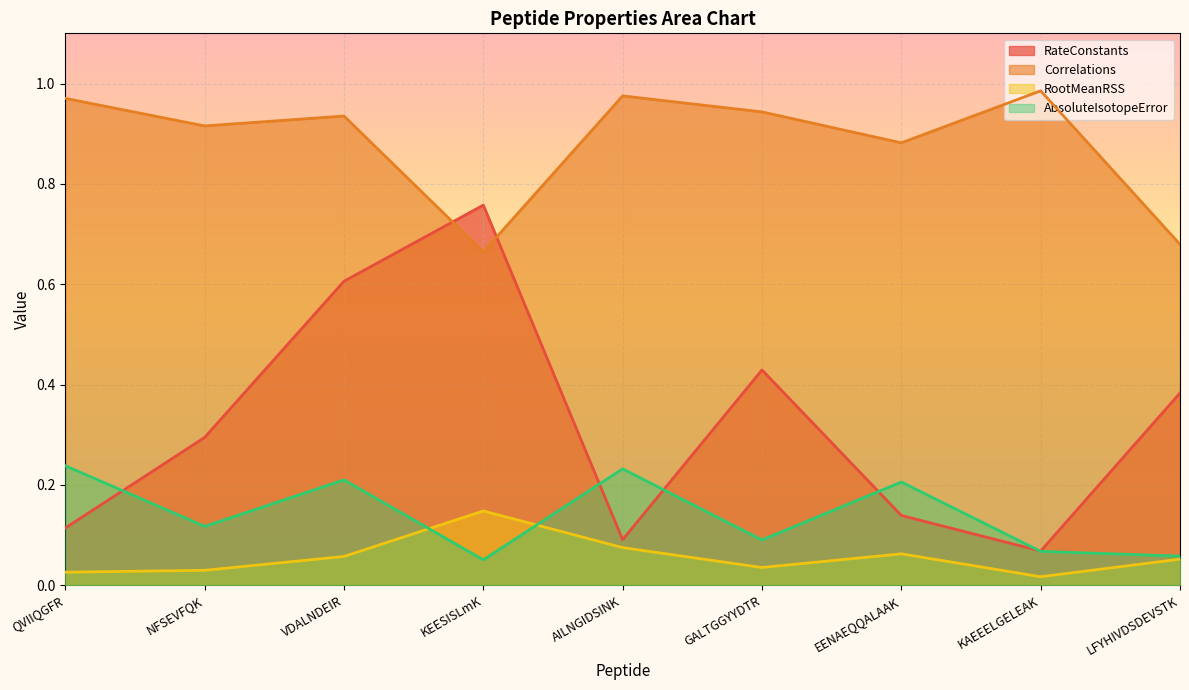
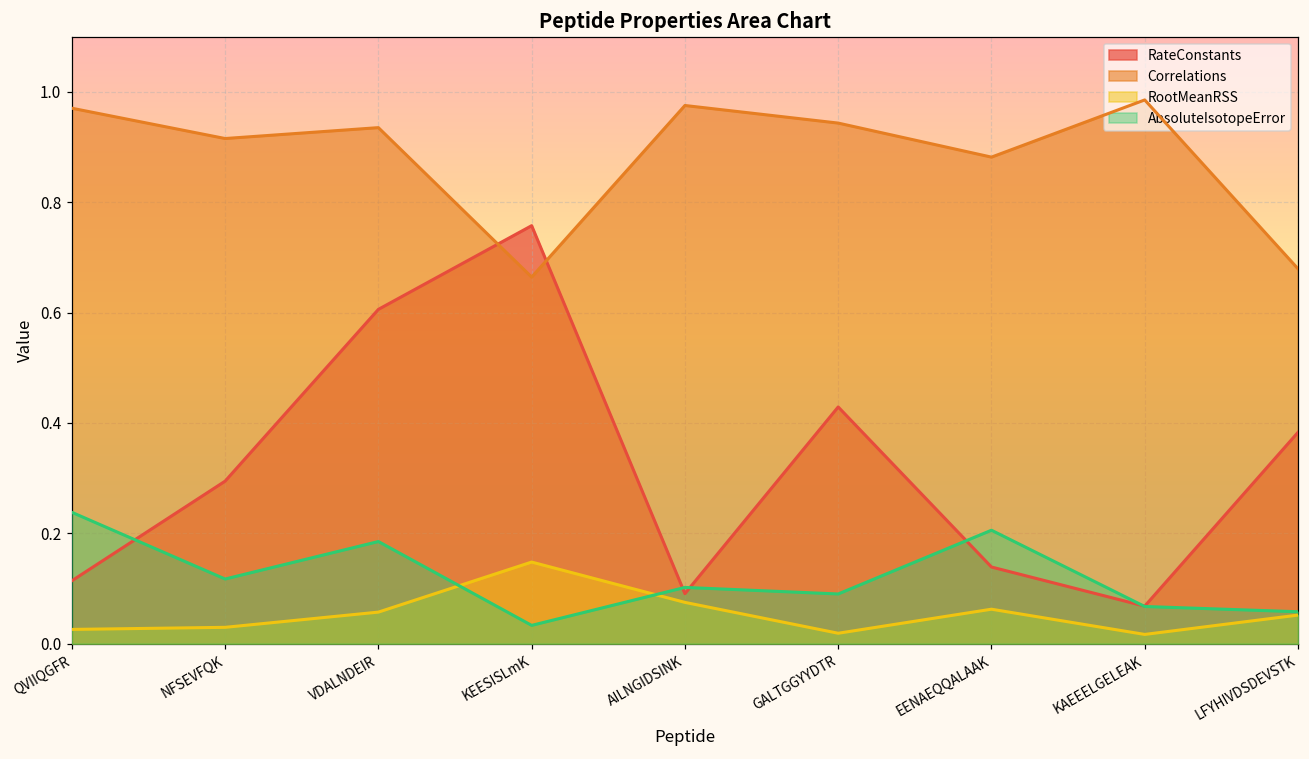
  {
    "RootMeanRSS": {
      "QVIIQGFR": 0.03,
      "NFSEVFQK": 0.03,
      "VDALNDEIR": 0.06,
      "KEESISLmK": 0.15,
      "AILNGIDSINK": 0.07,
-     "GALTGGYYDTR": 0.04,
+     "GALTGGYYDTR": 0.02,
      "EENAEQQALAAK": 0.06,
      "KAEEELGELEAK": 0.02,
      "LFYHIVDSDEVSTK": 0.05
    },
    "AbsoluteIsotopeError": {
      "QVIIQGFR": 0.24,
      "NFSEVFQK": 0.12,
-     "VDALNDEIR": 0.21,
-     "KEESISLmK": 0.05,
-     "AILNGIDSINK": 0.23,
+     "VDALNDEIR": 0.19,
+     "KEESISLmK": 0.03,
+     "AILNGIDSINK": 0.10,
      "GALTGGYYDTR": 0.09,
      "EENAEQQALAAK": 0.21,
      "LFYHIVDSDEVSTK": 0.06
    }
  }
